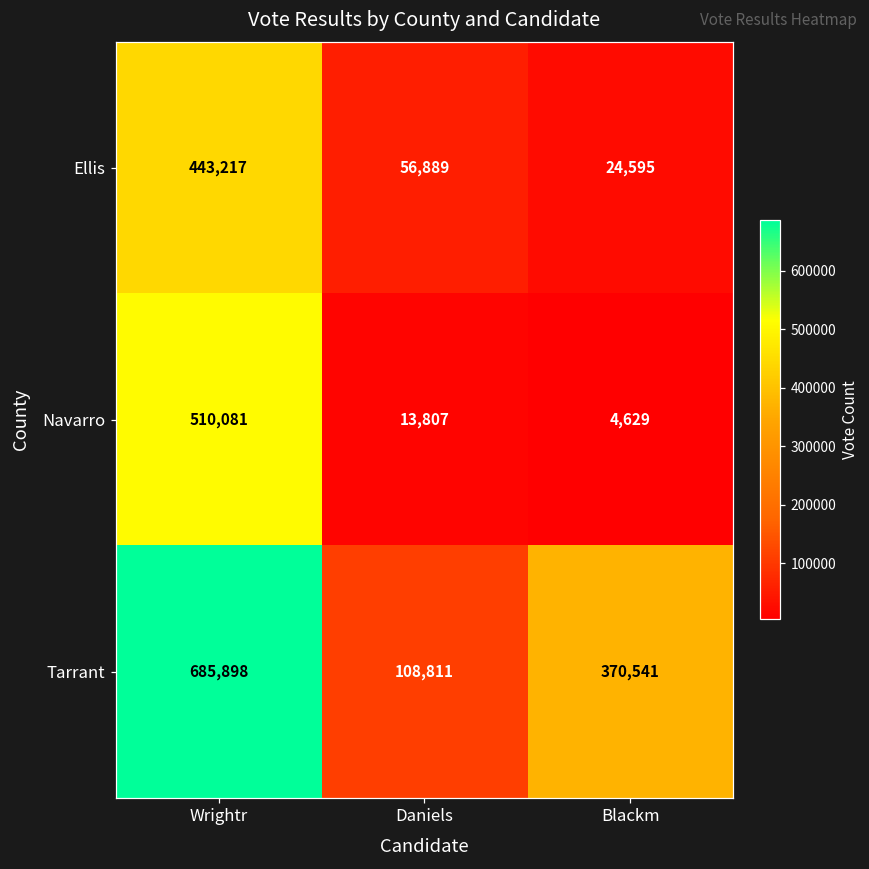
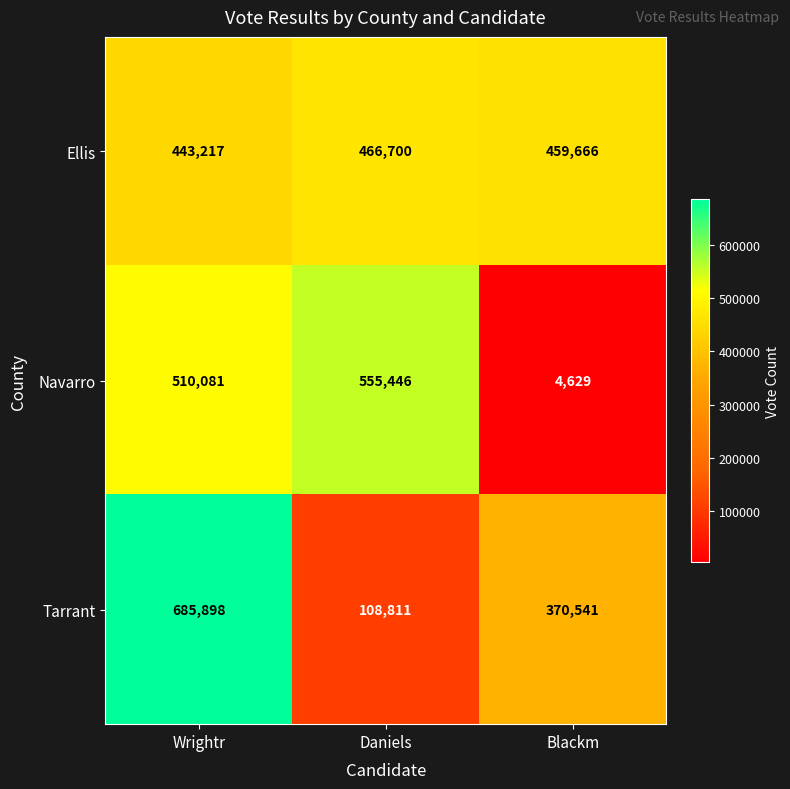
  {
    "Ellis": {
      "Wrightr": "443,217",
-     "Daniels": "56,889",
-     "Blackm": "24,595"
+     "Daniels": "466,700",
+     "Blackm": "459,666"
    },
    "Navarro": {
      "Wrightr": "510,081",
-     "Daniels": "13,807",
+     "Daniels": "555,446",
      "Blackm": "4,629"
    },
    "Tarrant": {
      "Wrightr": "685,898",
      "Daniels": "108,811",
      "Blackm": "370,541"
    }
  }
